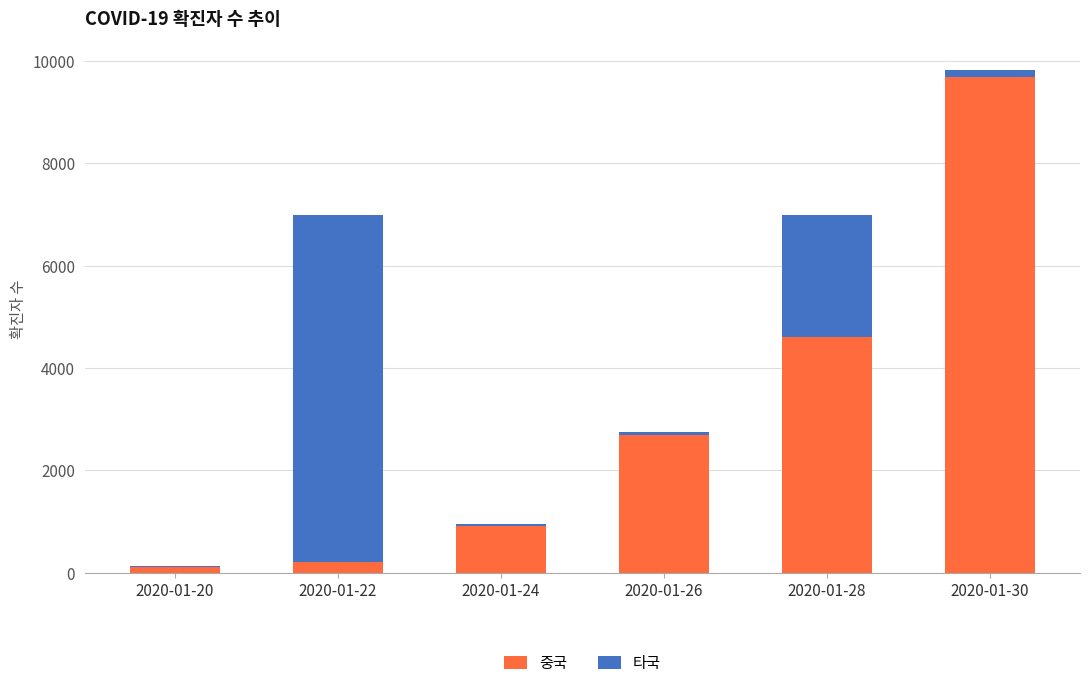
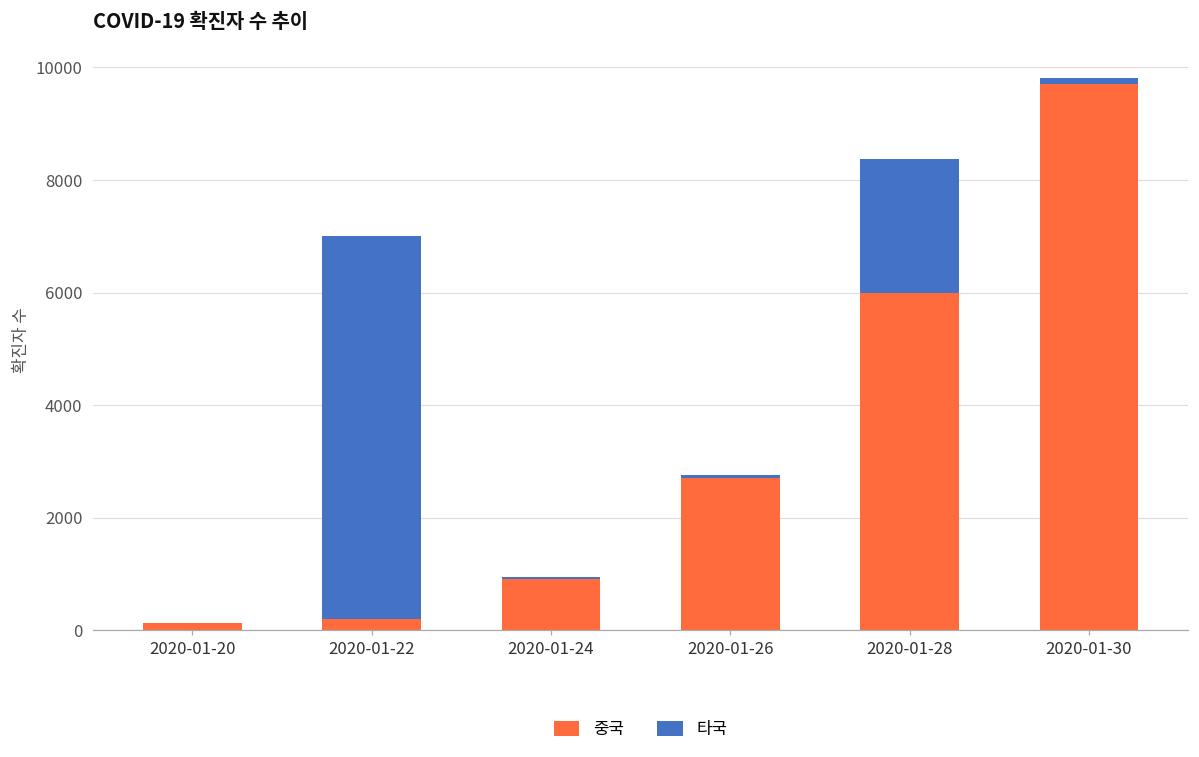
  {
    "중국": {
      "2020-01-20": 100,
      "2020-01-22": 200,
      "2020-01-24": 900,
      "2020-01-26": 2700,
-     "2020-01-28": 4600,
+     "2020-01-28": 6000,
      "2020-01-30": 9700
    },
    "타국": {
      "2020-01-22": 6800,
      "2020-01-26": 100,
      "2020-01-28": 2400,
      "2020-01-30": 100
    }
  }
